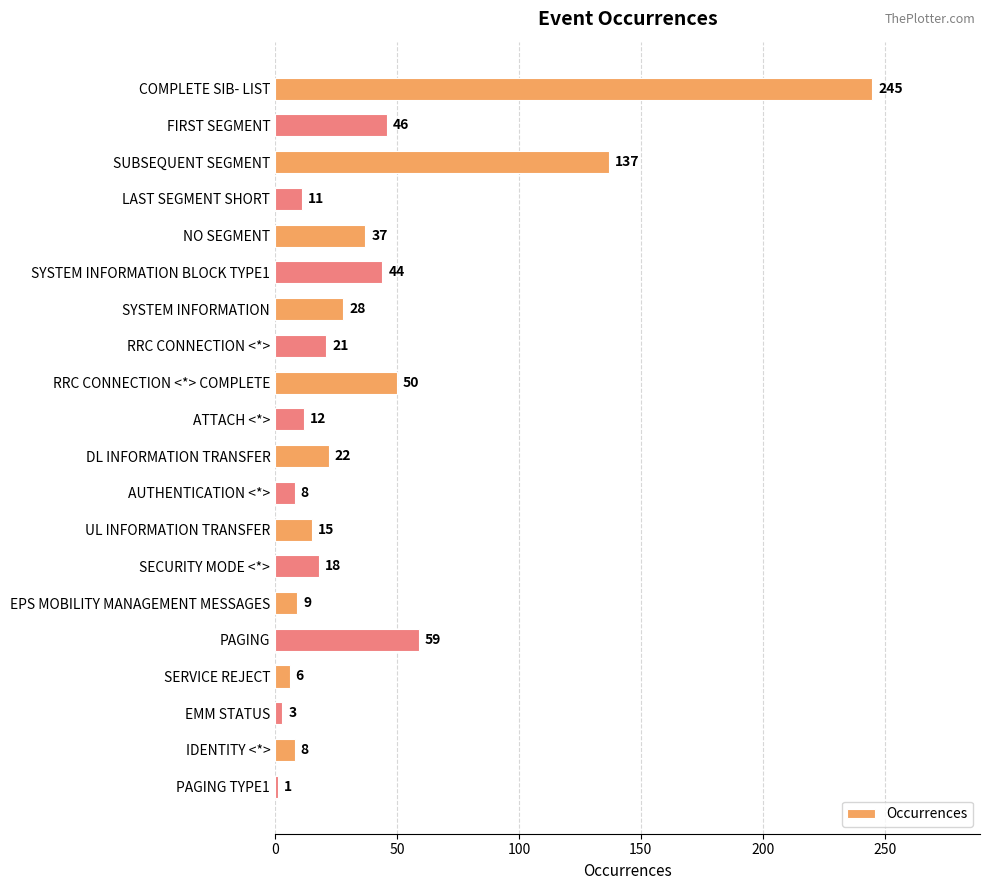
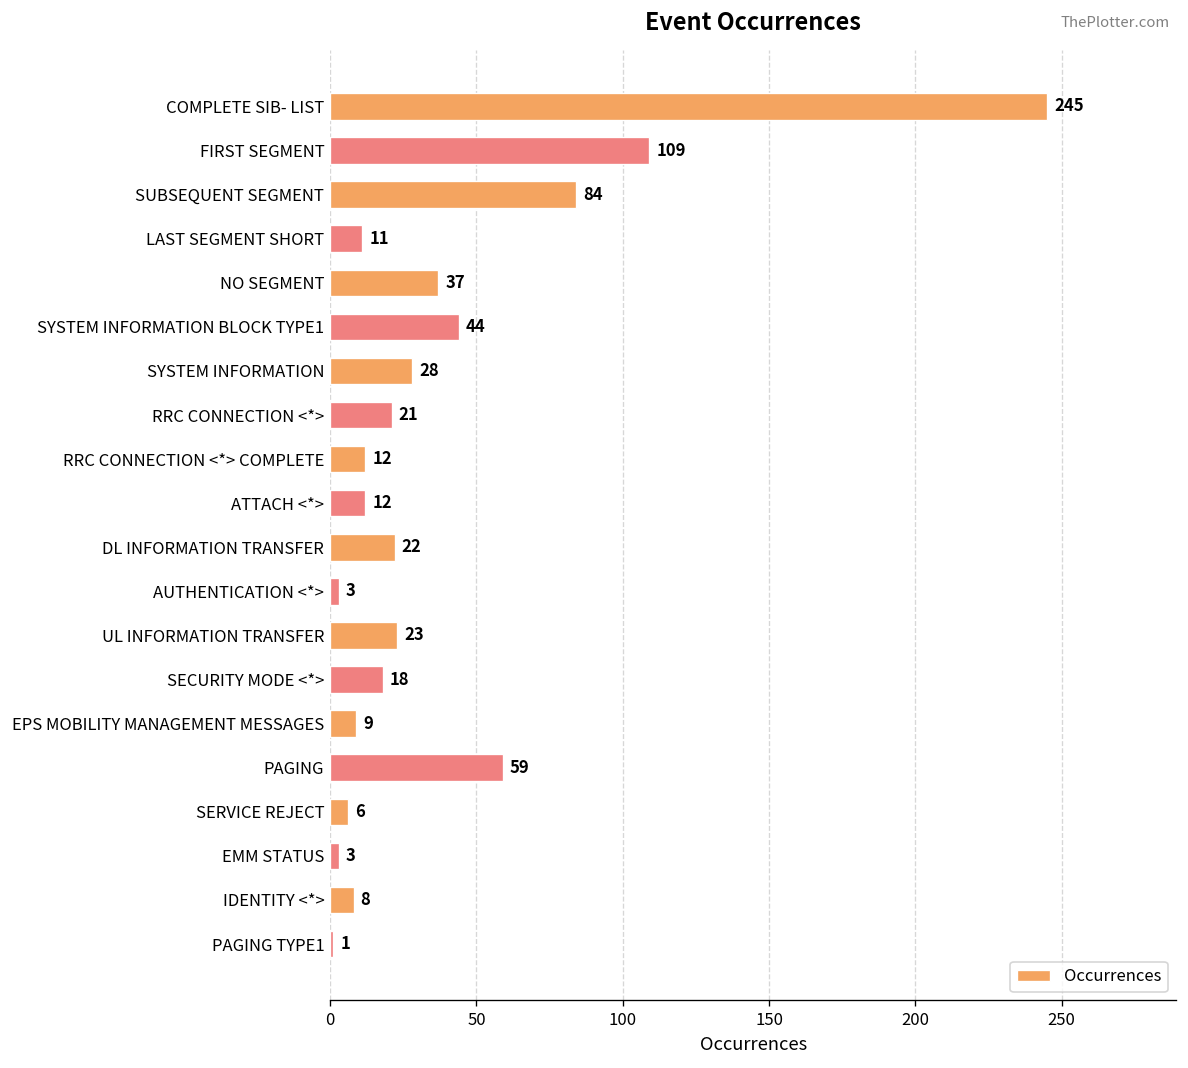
  {
    "COMPLETE SIB- LIST": 245,
-   "FIRST SEGMENT": 46,
-   "SUBSEQUENT SEGMENT": 137,
+   "FIRST SEGMENT": 109,
+   "SUBSEQUENT SEGMENT": 84,
    "LAST SEGMENT SHORT": 11,
    "NO SEGMENT": 37,
    "SYSTEM INFORMATION BLOCK TYPE1": 44,
    "SYSTEM INFORMATION": 28,
    "RRC CONNECTION <*>": 21,
-   "RRC CONNECTION <*> COMPLETE": 50,
+   "RRC CONNECTION <*> COMPLETE": 12,
    "ATTACH <*>": 12,
    "DL INFORMATION TRANSFER": 22,
-   "AUTHENTICATION <*>": 8,
-   "UL INFORMATION TRANSFER": 15,
+   "AUTHENTICATION <*>": 3,
+   "UL INFORMATION TRANSFER": 23,
    "SECURITY MODE <*>": 18,
    "EPS MOBILITY MANAGEMENT MESSAGES": 9,
    "PAGING": 59,
    "SERVICE REJECT": 6,
    "EMM STATUS": 3,
    "IDENTITY <*>": 8,
    "PAGING TYPE1": 1
  }
